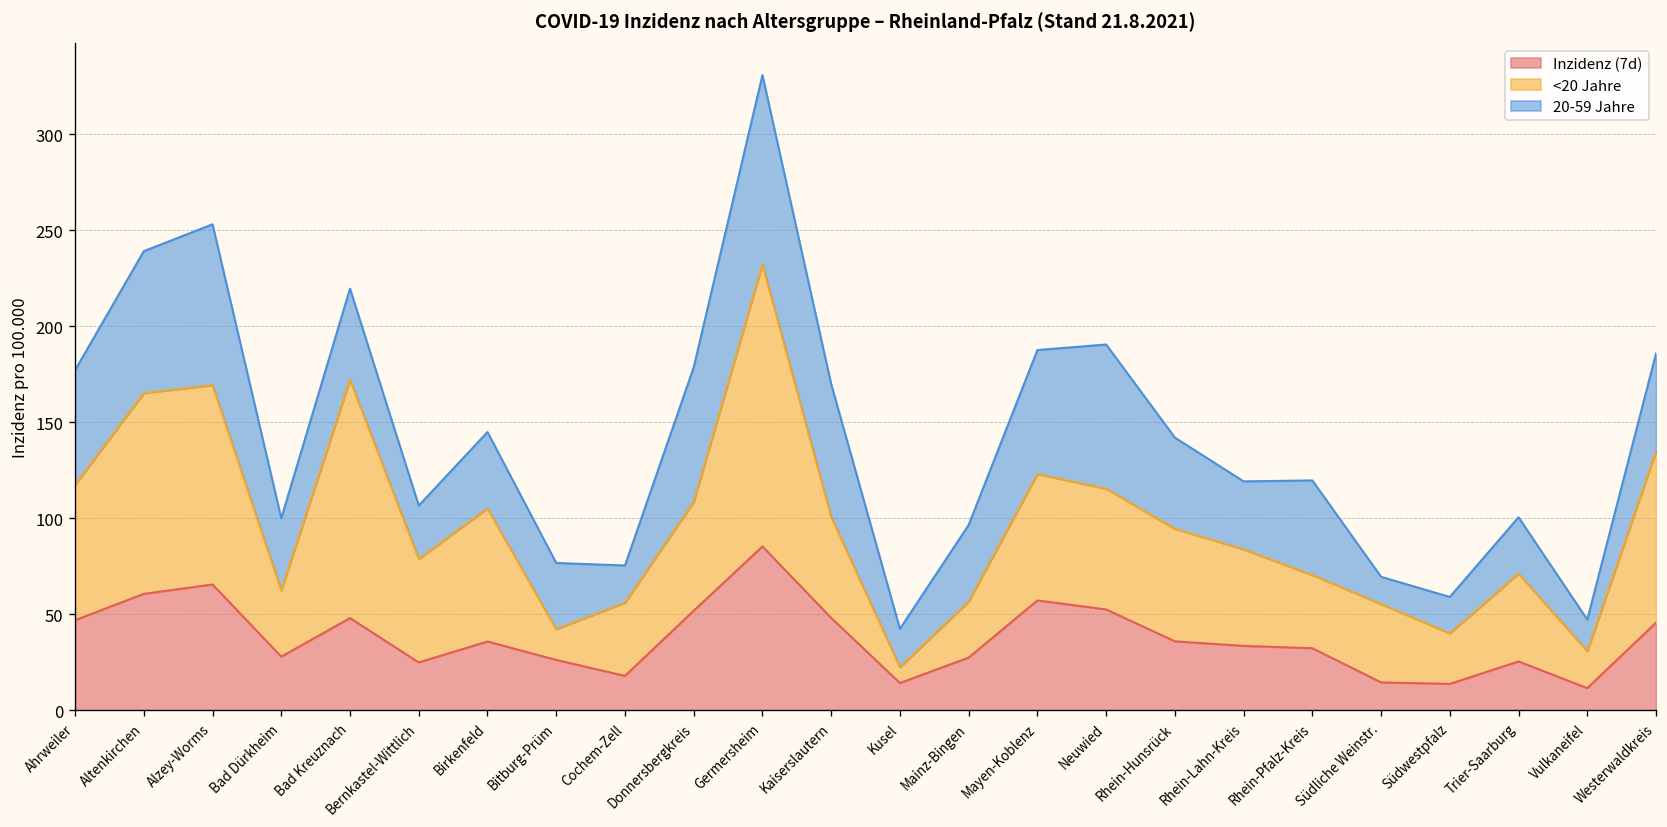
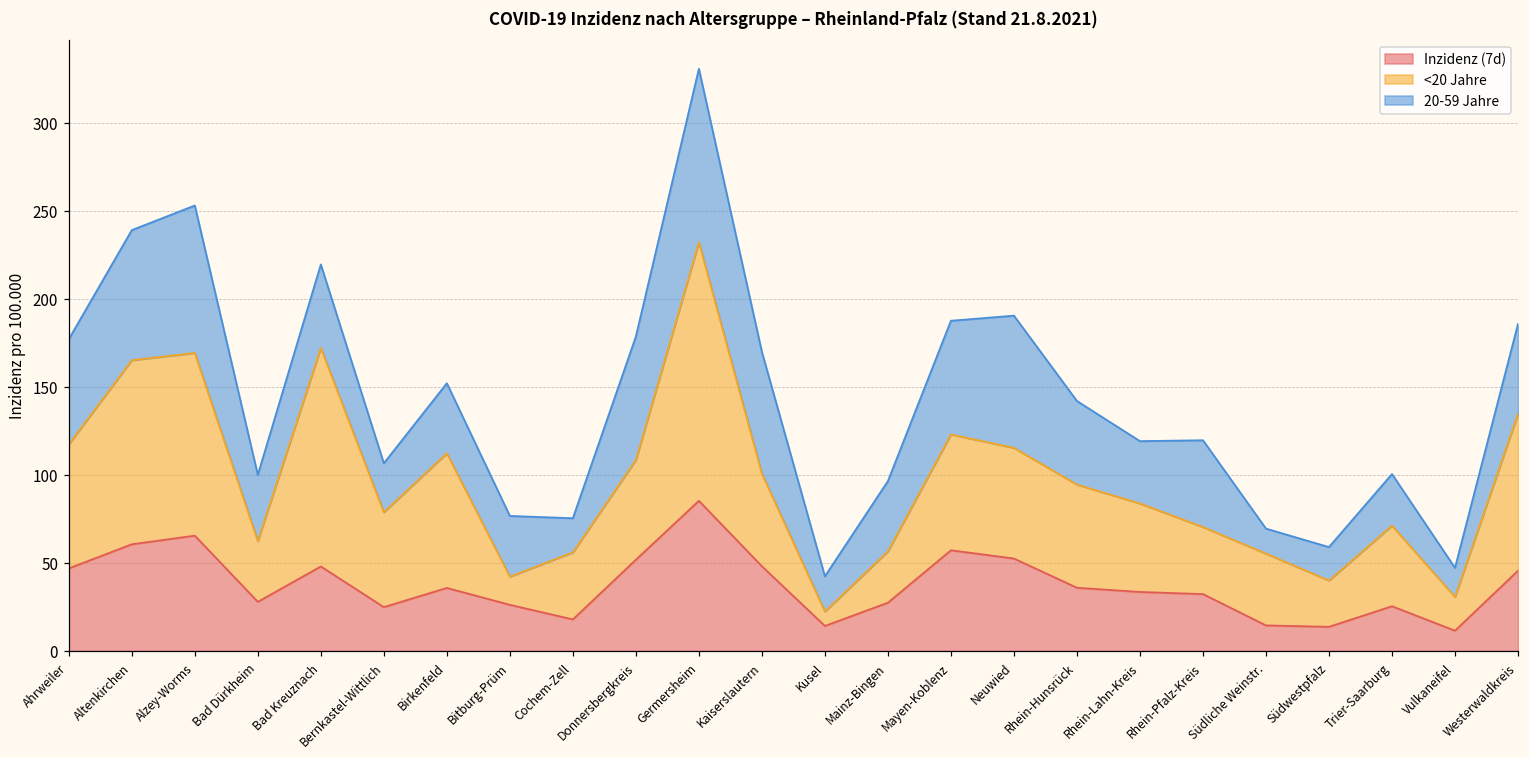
  {
    "Inzidenz (7d)": {
      "Ahrweiler": 47,
      "Altenkirchen": 61,
      "Alzey-Worms": 66,
      "Bad Dürkheim": 28,
      "Bad Kreuznach": 48,
      "Bernkastel-Wittlich": 25,
      "Birkenfeld": 36,
      "Bitburg-Prüm": 26,
      "Cochem-Zell": 18,
      "Donnersbergkreis": 52,
      "Germersheim": 85,
      "Kaiserslautern": 48,
      "Kusel": 14,
      "Mainz-Bingen": 27,
      "Mayen-Koblenz": 57,
      "Neuwied": 53,
      "Rhein-Hunsrück": 36,
      "Rhein-Lahn-Kreis": 34,
      "Rhein-Pfalz-Kreis": 32,
      "Südliche Weinstr.": 15,
      "Südwestpfalz": 14,
      "Trier-Saarburg": 25,
      "Vulkaneifel": 12,
      "Westerwaldkreis": 46
    },
    "<20 Jahre": {
      "Ahrweiler": 71,
      "Altenkirchen": 105,
      "Alzey-Worms": 104,
      "Bad Dürkheim": 35,
      "Bad Kreuznach": 124,
      "Bernkastel-Wittlich": 54,
-     "Birkenfeld": 69,
+     "Birkenfeld": 77,
      "Bitburg-Prüm": 16,
      "Cochem-Zell": 38,
      "Donnersbergkreis": 57,
      "Germersheim": 147,
      "Kaiserslautern": 53,
      "Kusel": 8,
      "Mainz-Bingen": 29,
      "Mayen-Koblenz": 66,
      "Neuwied": 63,
      "Rhein-Hunsrück": 59,
      "Rhein-Lahn-Kreis": 50,
      "Rhein-Pfalz-Kreis": 38,
      "Südliche Weinstr.": 41,
      "Südwestpfalz": 26,
      "Trier-Saarburg": 46,
      "Vulkaneifel": 19,
      "Westerwaldkreis": 89
    },
    "20-59 Jahre": {
      "Ahrweiler": 60,
      "Altenkirchen": 74,
      "Alzey-Worms": 84,
      "Bad Dürkheim": 38,
      "Bad Kreuznach": 47,
      "Bernkastel-Wittlich": 28,
      "Birkenfeld": 40,
      "Bitburg-Prüm": 35,
      "Cochem-Zell": 19,
      "Donnersbergkreis": 70,
      "Germersheim": 99,
      "Kaiserslautern": 69,
      "Kusel": 20,
      "Mainz-Bingen": 40,
      "Mayen-Koblenz": 65,
      "Neuwied": 75,
      "Rhein-Hunsrück": 48,
      "Rhein-Lahn-Kreis": 35,
      "Rhein-Pfalz-Kreis": 49,
      "Südliche Weinstr.": 14,
      "Südwestpfalz": 19,
      "Trier-Saarburg": 29,
      "Vulkaneifel": 17,
      "Westerwaldkreis": 51
    }
  }
